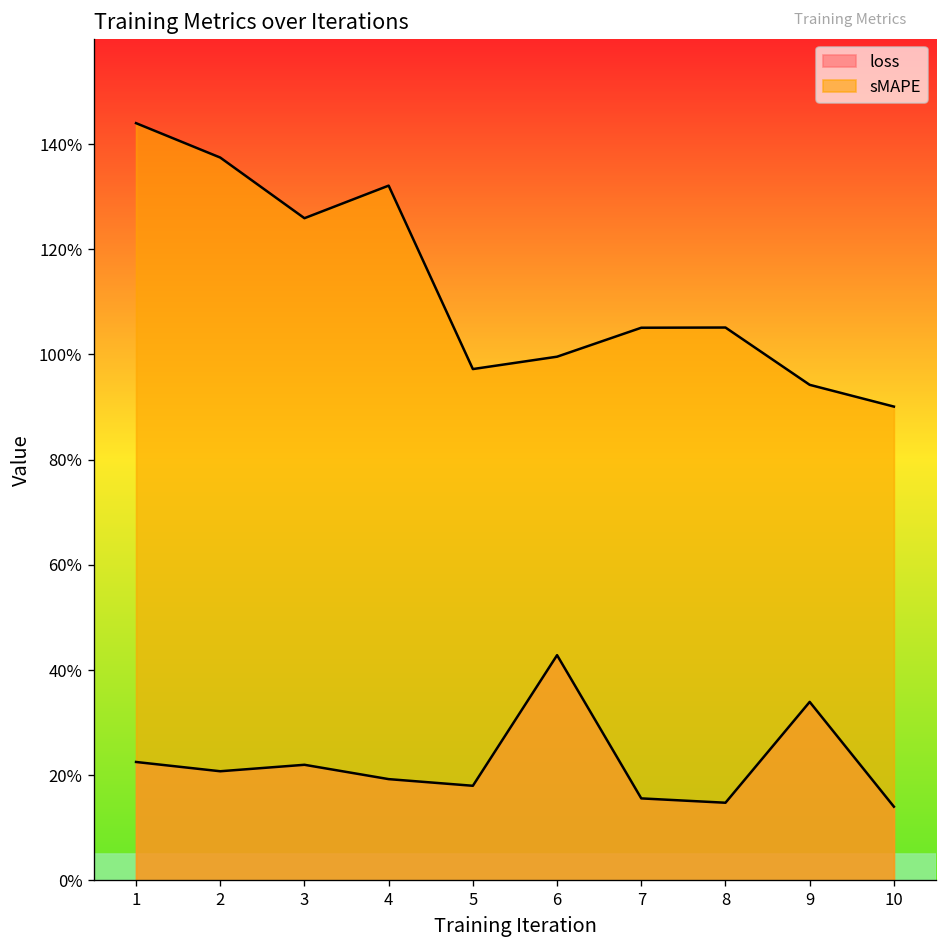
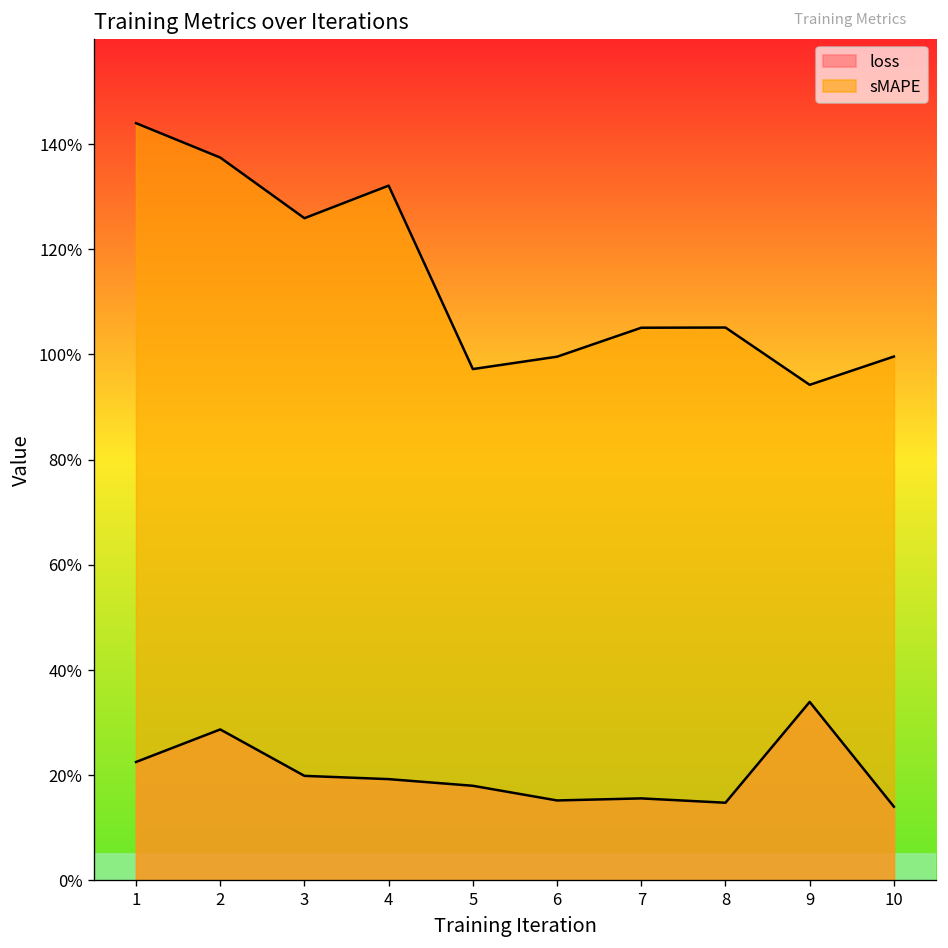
  {
    "loss": {
      "1": "23%",
-     "2": "21%",
-     "3": "22%",
+     "2": "29%",
+     "3": "20%",
      "4": "19%",
      "5": "18%",
-     "6": "43%",
+     "6": "15%",
      "7": "16%",
      "8": "15%",
      "9": "34%",
      "10": "14%"
    },
    "sMAPE": {
      "1": "144%",
      "2": "137%",
      "3": "126%",
      "4": "132%",
      "5": "97%",
      "6": "100%",
      "7": "105%",
      "8": "105%",
      "9": "94%",
-     "10": "90%"
+     "10": "100%"
    }
  }
